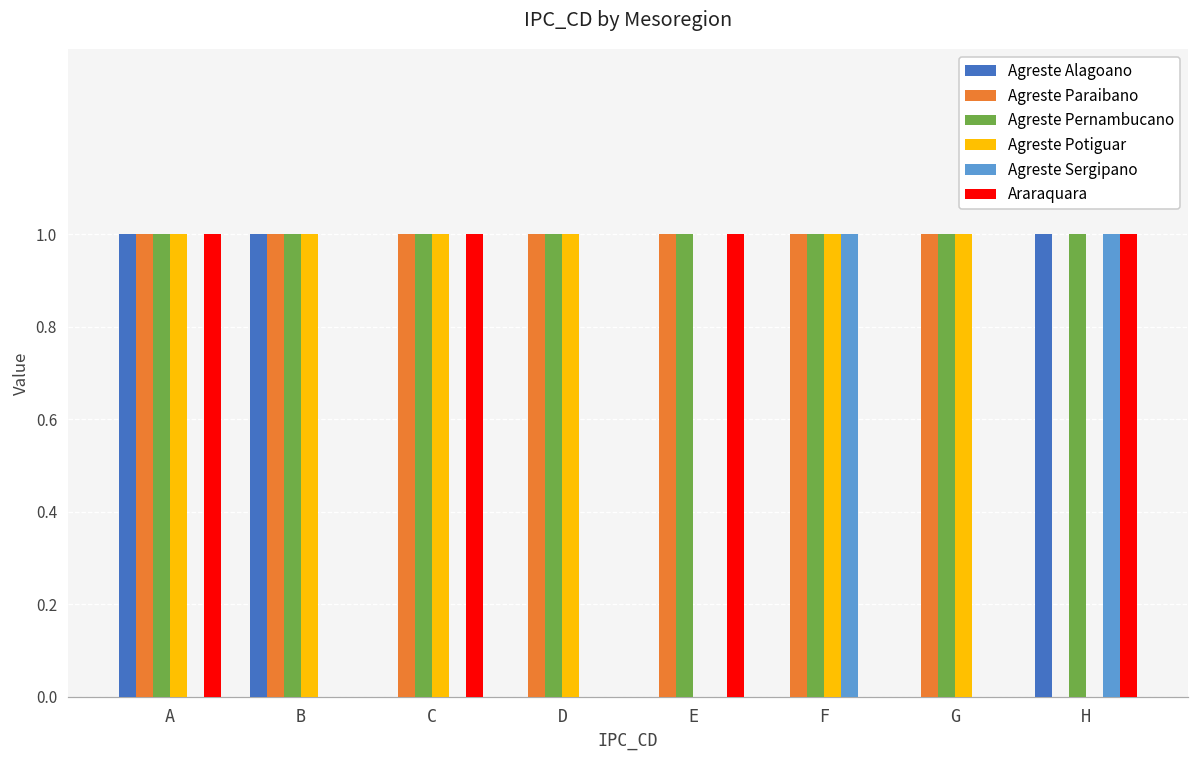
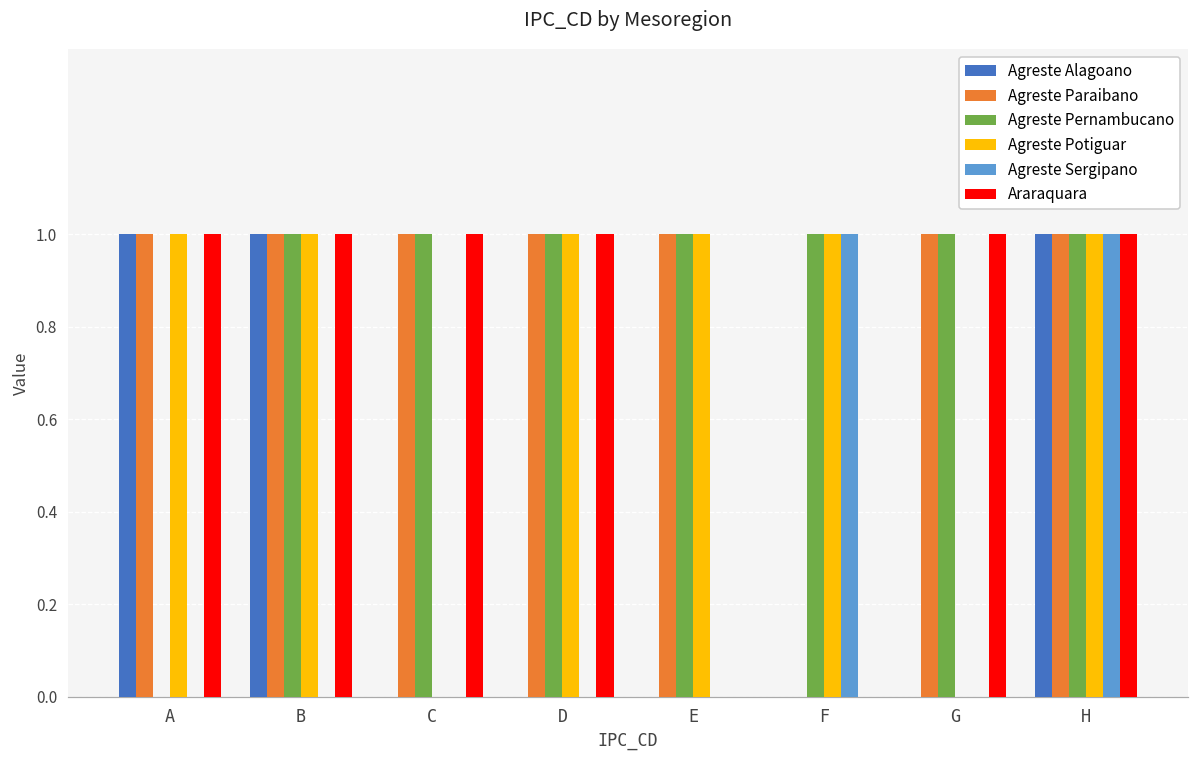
  {
    "Agreste Paraibano": {
      "A": 1,
      "B": 1,
      "C": 1,
      "D": 1,
      "E": 1,
-     "F": 1,
+     "F": 0,
      "G": 1,
-     "H": 0
+     "H": 1
    },
    "Agreste Pernambucano": {
-     "A": 1,
+     "A": 0,
      "B": 1,
      "C": 1,
      "D": 1,
      "E": 1,
      "F": 1,
      "G": 1,
      "H": 1
    },
    "Agreste Potiguar": {
      "A": 1,
      "B": 1,
-     "C": 1,
+     "C": 0,
      "D": 1,
-     "E": 0,
+     "E": 1,
      "F": 1,
-     "G": 1,
-     "H": 0
+     "G": 0,
+     "H": 1
    },
    "Araraquara": {
      "A": 1,
-     "B": 0,
+     "B": 1,
      "C": 1,
-     "D": 0,
-     "E": 1,
+     "D": 1,
+     "E": 0,
      "F": 0,
-     "G": 0,
+     "G": 1,
      "H": 1
    }
  }
